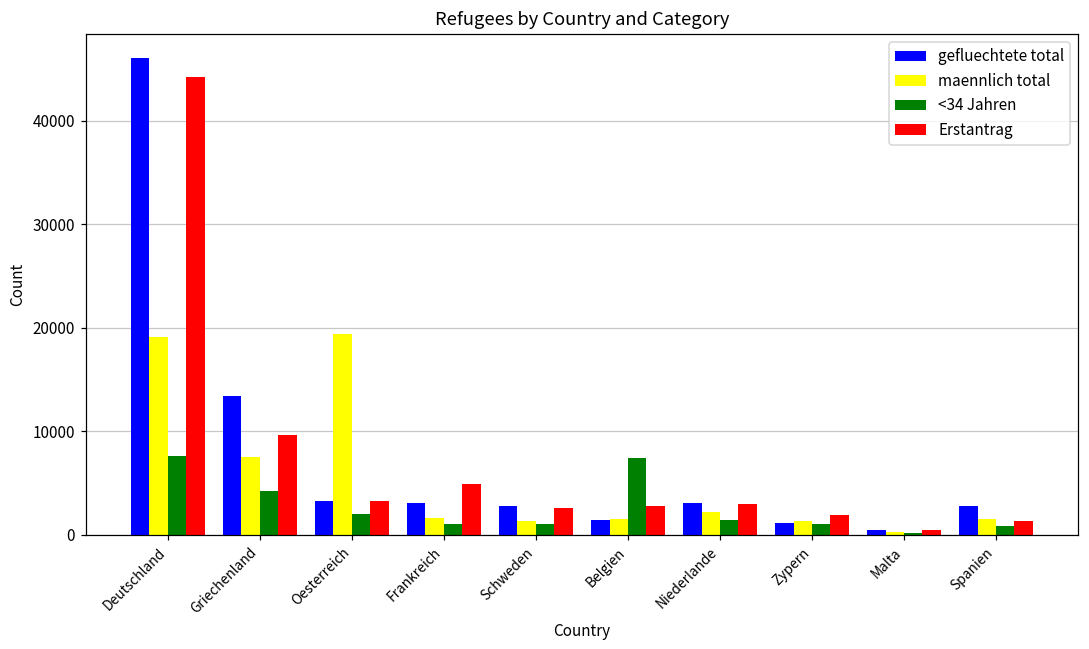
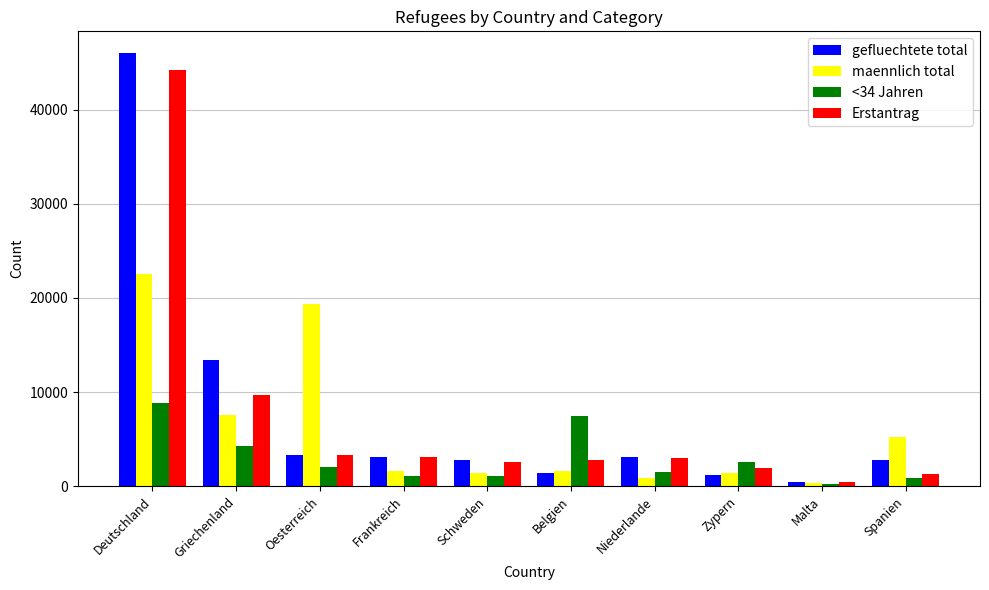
  {
    "gefluechtete total": {
      "Deutschland": 46000,
      "Griechenland": 13000,
      "Oesterreich": 3000,
      "Frankreich": 3000,
      "Schweden": 3000,
      "Belgien": 1000,
      "Niederlande": 3000,
      "Zypern": 1000,
      "Malta": 0,
      "Spanien": 3000
    },
    "maennlich total": {
-     "Deutschland": 19000,
+     "Deutschland": 23000,
      "Griechenland": 8000,
      "Oesterreich": 19000,
      "Frankreich": 2000,
      "Schweden": 1000,
      "Belgien": 2000,
-     "Niederlande": 2000,
+     "Niederlande": 1000,
      "Zypern": 1000,
      "Malta": 0,
-     "Spanien": 2000
+     "Spanien": 5000
    },
    "<34 Jahren": {
-     "Deutschland": 8000,
+     "Deutschland": 9000,
      "Griechenland": 4000,
      "Oesterreich": 2000,
      "Frankreich": 1000,
      "Schweden": 1000,
      "Belgien": 7000,
      "Niederlande": 1000,
-     "Zypern": 1000,
+     "Zypern": 3000,
      "Spanien": 1000
    },
    "Erstantrag": {
      "Deutschland": 44000,
      "Griechenland": 10000,
      "Oesterreich": 3000,
-     "Frankreich": 5000,
+     "Frankreich": 3000,
      "Schweden": 3000,
      "Belgien": 3000,
      "Niederlande": 3000,
      "Zypern": 2000,
      "Malta": 0,
      "Spanien": 1000
    }
  }
